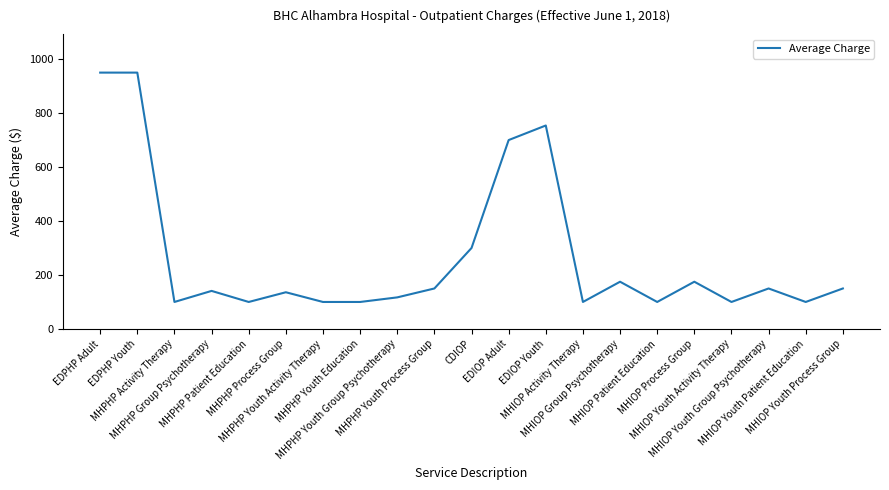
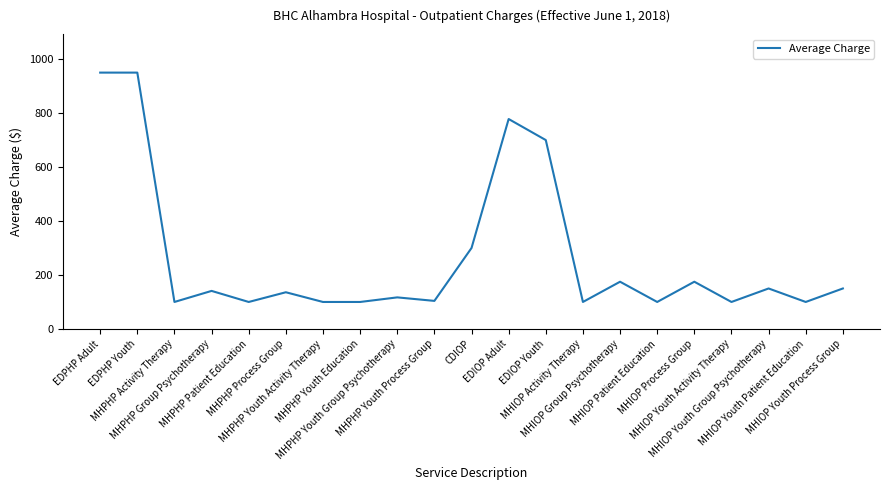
  {
    "EDPHP Adult": 950,
    "EDPHP Youth": 950,
    "MHPHP Activity Therapy": 100,
    "MHPHP Group Psychotherapy": 140,
    "MHPHP Patient Education": 100,
    "MHPHP Process Group": 140,
    "MHPHP Youth Activity Therapy": 100,
    "MHPHP Youth Education": 100,
    "MHPHP Youth Group Psychotherapy": 120,
-   "MHPHP Youth Process Group": 150,
+   "MHPHP Youth Process Group": 100,
    "CDIOP": 300,
-   "EDIOP Adult": 700,
-   "EDIOP Youth": 750,
+   "EDIOP Adult": 780,
+   "EDIOP Youth": 700,
    "MHIOP Activity Therapy": 100,
    "MHIOP Group Psychotherapy": 180,
    "MHIOP Patient Education": 100,
    "MHIOP Process Group": 180,
    "MHIOP Youth Activity Therapy": 100,
    "MHIOP Youth Group Psychotherapy": 150,
    "MHIOP Youth Patient Education": 100,
    "MHIOP Youth Process Group": 150
  }
